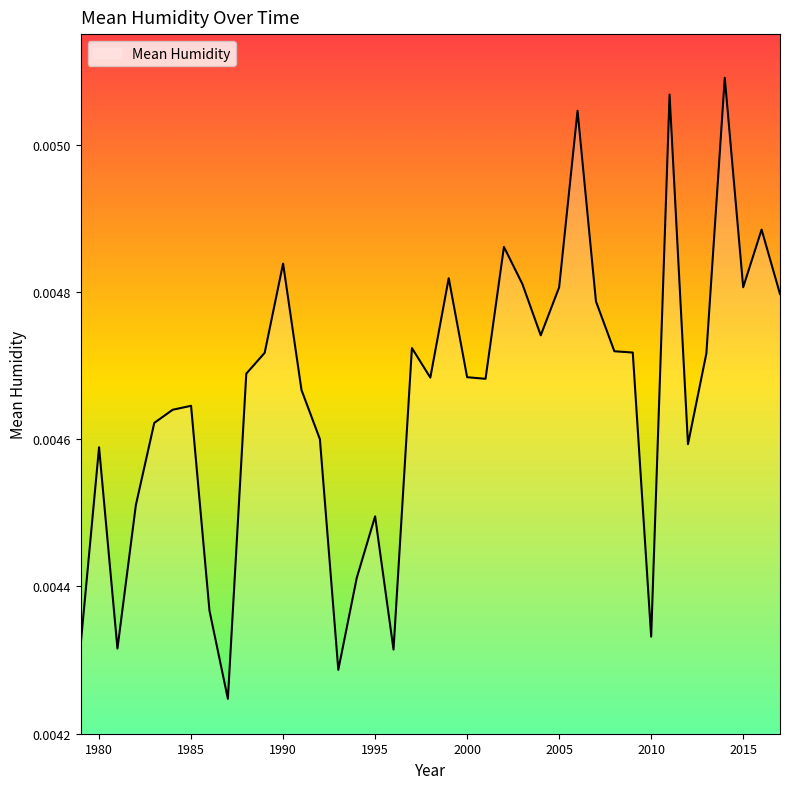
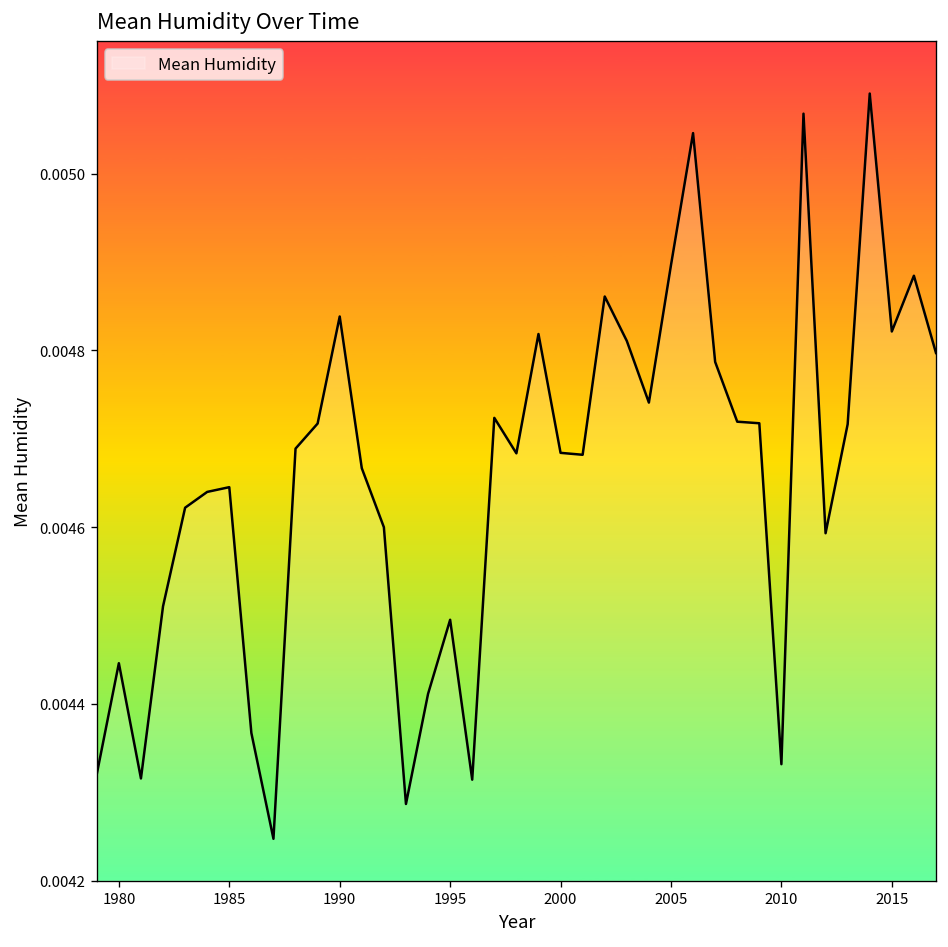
  {
-   "1980": 0.00459,
+   "1980": 0.00445,
    "1985": 0.00465,
    "1990": 0.00484,
    "1995": 0.00450,
    "2000": 0.00468,
-   "2005": 0.00481,
+   "2005": 0.00490,
    "2010": 0.00433,
-   "2015": 0.00481
+   "2015": 0.00482
  }
